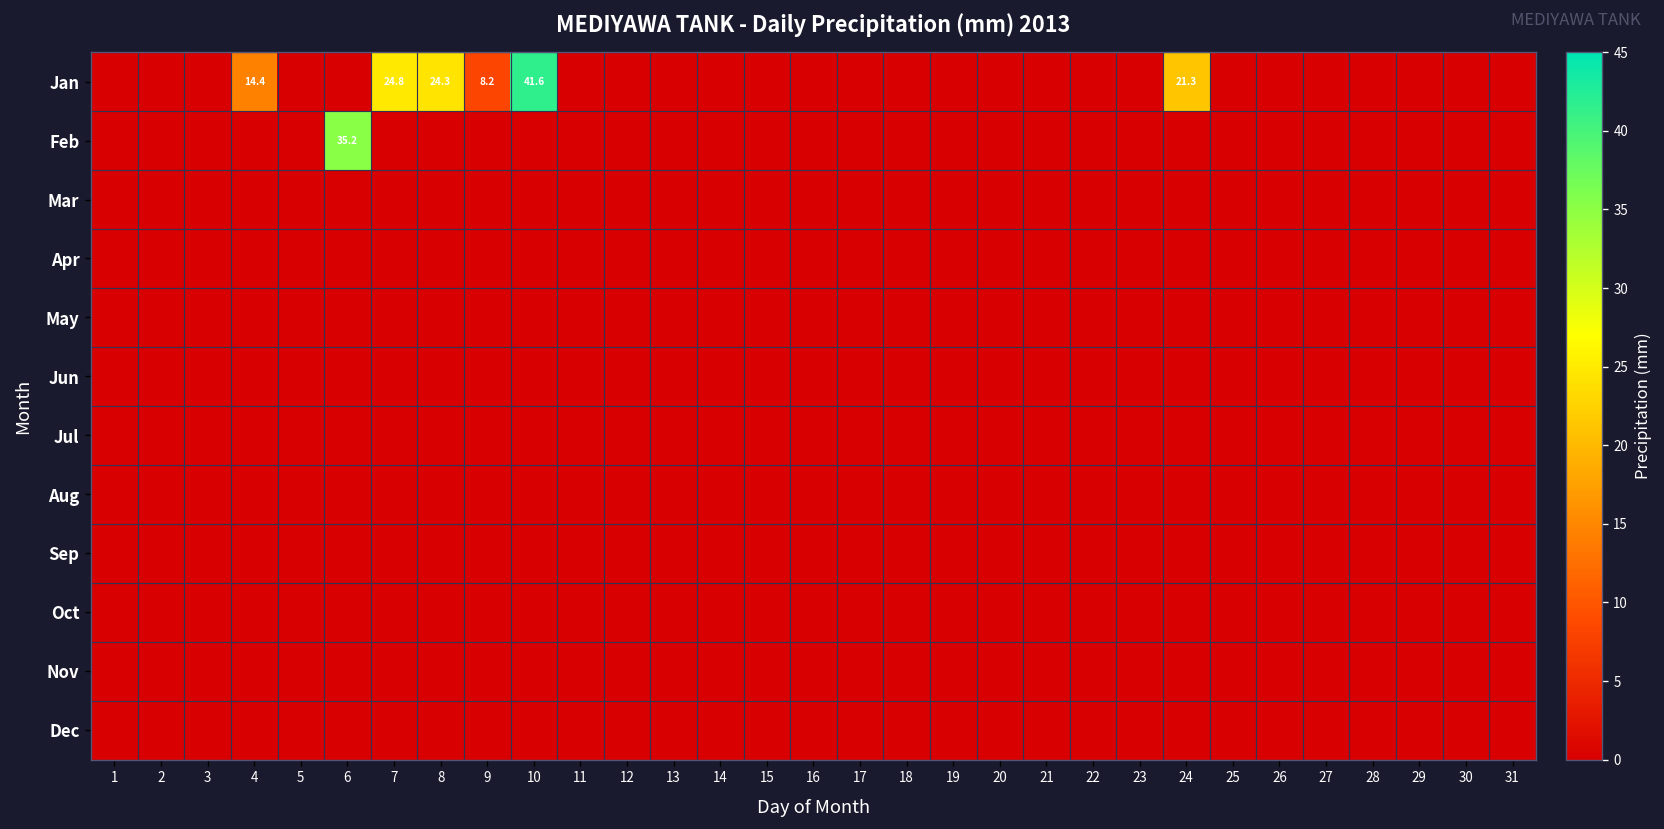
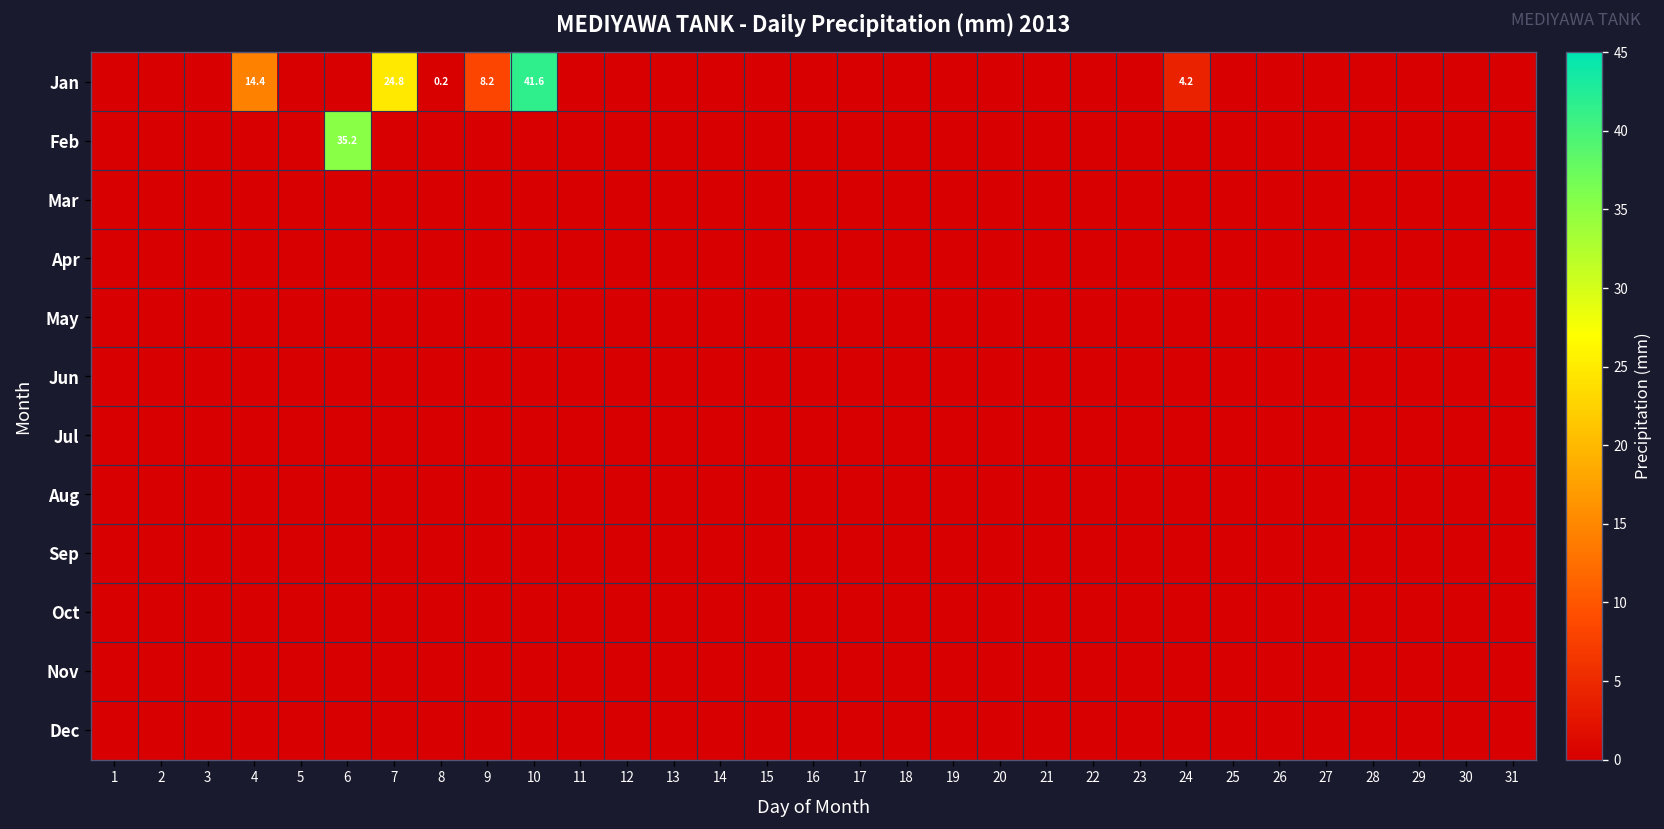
  {
    "Jan": {
      "4": 14.4,
      "7": 24.8,
-     "8": 24.3,
+     "8": 0.2,
      "9": 8.2,
      "10": 41.6,
-     "24": 21.3
+     "24": 4.2
    },
    "Feb": {
      "6": 35.2
    }
  }
